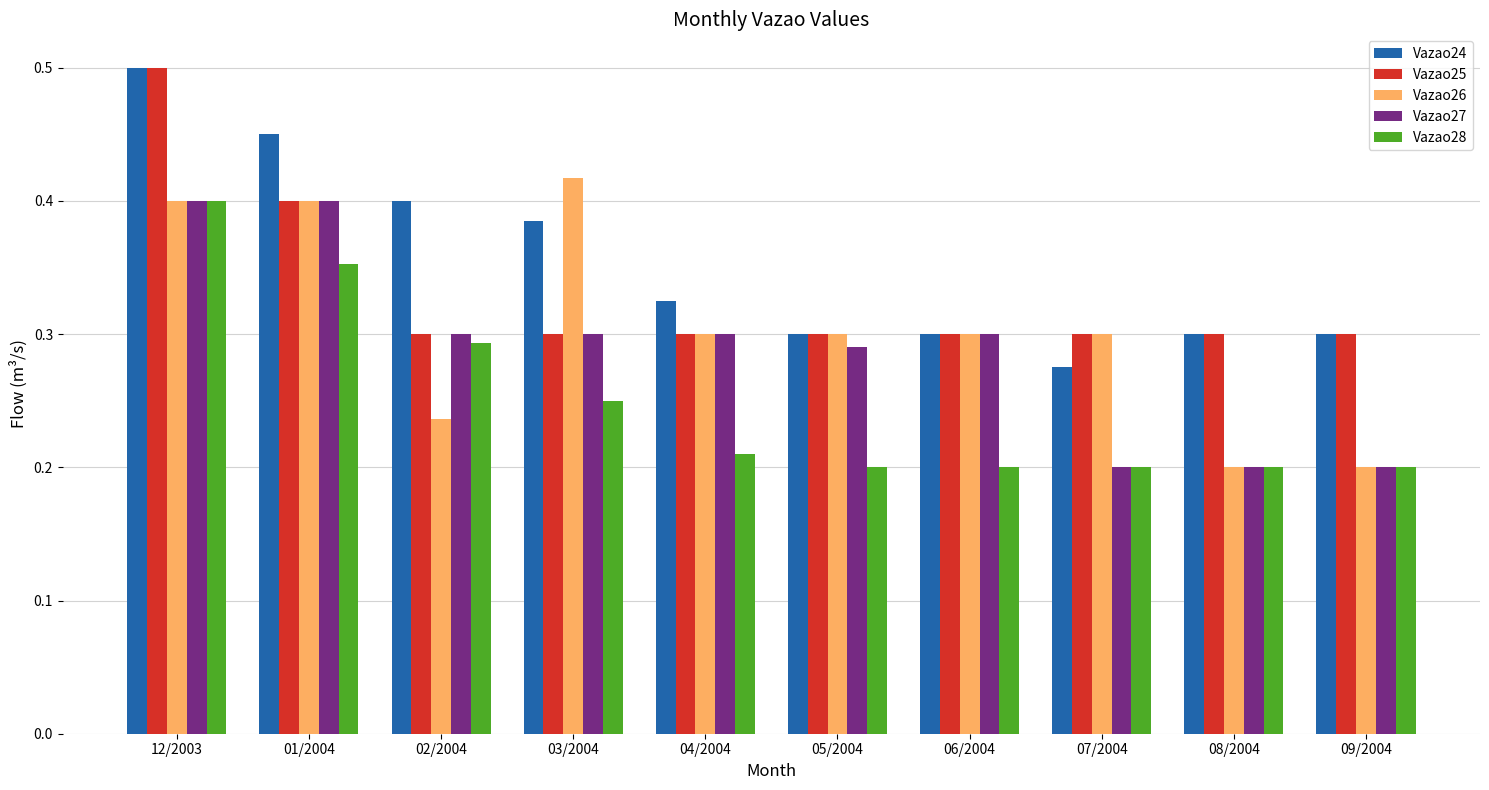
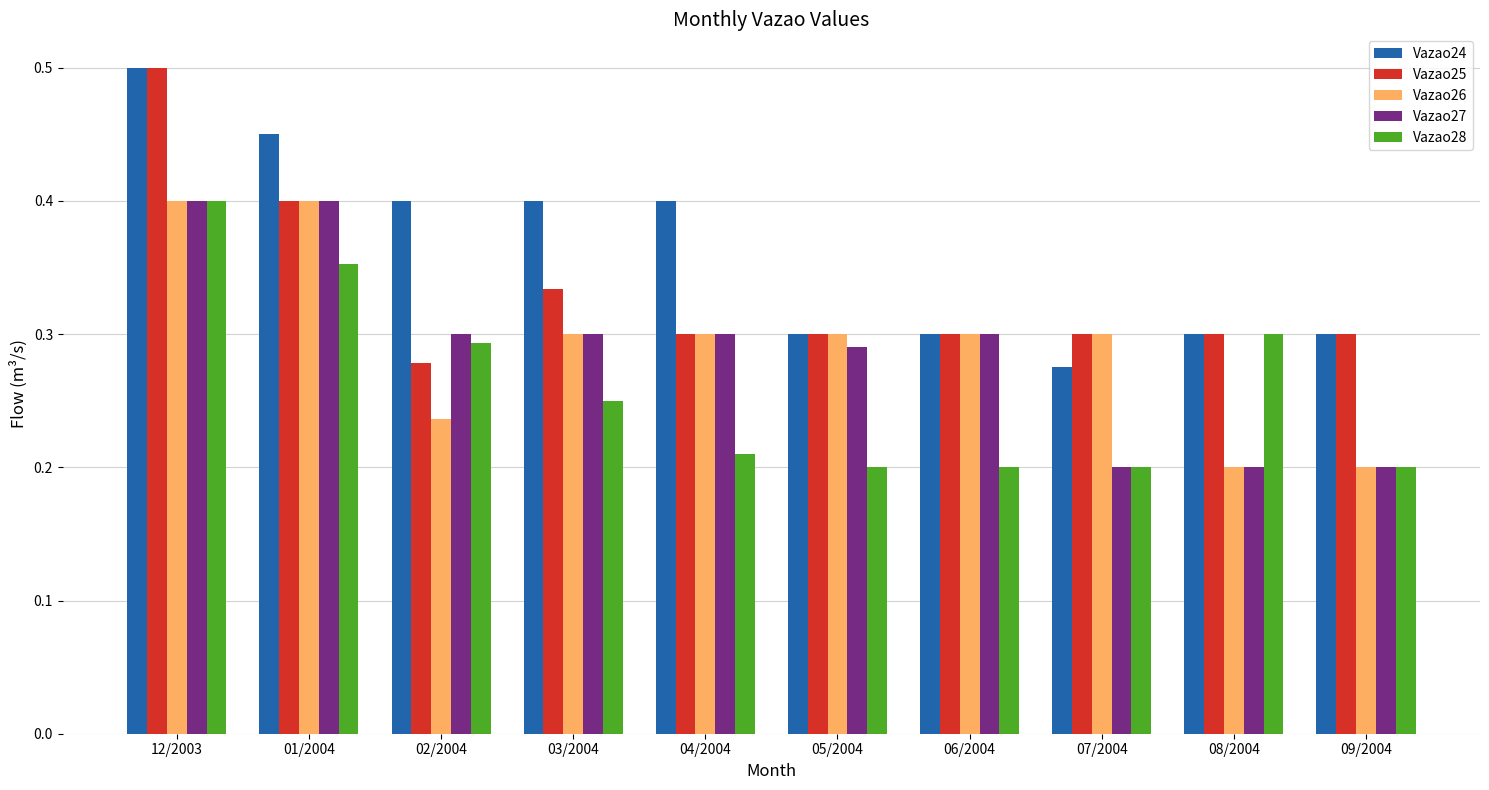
  {
    "Vazao24": {
      "12/2003": 0.500,
      "01/2004": 0.450,
      "02/2004": 0.400,
-     "03/2004": 0.385,
-     "04/2004": 0.325,
+     "03/2004": 0.400,
+     "04/2004": 0.400,
      "05/2004": 0.300,
      "06/2004": 0.300,
      "07/2004": 0.275,
      "08/2004": 0.300,
      "09/2004": 0.300
    },
    "Vazao25": {
      "12/2003": 0.500,
      "01/2004": 0.400,
-     "02/2004": 0.300,
-     "03/2004": 0.300,
+     "02/2004": 0.278,
+     "03/2004": 0.334,
      "04/2004": 0.300,
      "05/2004": 0.300,
      "06/2004": 0.300,
      "07/2004": 0.300,
      "08/2004": 0.300,
      "09/2004": 0.300
    },
    "Vazao26": {
      "12/2003": 0.400,
      "01/2004": 0.400,
      "02/2004": 0.236,
-     "03/2004": 0.417,
+     "03/2004": 0.300,
      "04/2004": 0.300,
      "05/2004": 0.300,
      "06/2004": 0.300,
      "07/2004": 0.300,
      "08/2004": 0.200,
      "09/2004": 0.200
    },
    "Vazao27": {
      "12/2003": 0.400,
      "01/2004": 0.400,
      "02/2004": 0.300,
      "03/2004": 0.300,
      "04/2004": 0.300,
      "05/2004": 0.290,
      "06/2004": 0.300,
      "07/2004": 0.200,
      "08/2004": 0.200,
      "09/2004": 0.200
    },
    "Vazao28": {
      "12/2003": 0.4,
      "01/2004": 0.352,
      "02/2004": 0.293,
      "03/2004": 0.250,
      "04/2004": 0.210,
      "05/2004": 0.2,
      "06/2004": 0.2,
      "07/2004": 0.2,
-     "08/2004": 0.2,
+     "08/2004": 0.3,
      "09/2004": 0.2
    }
  }
